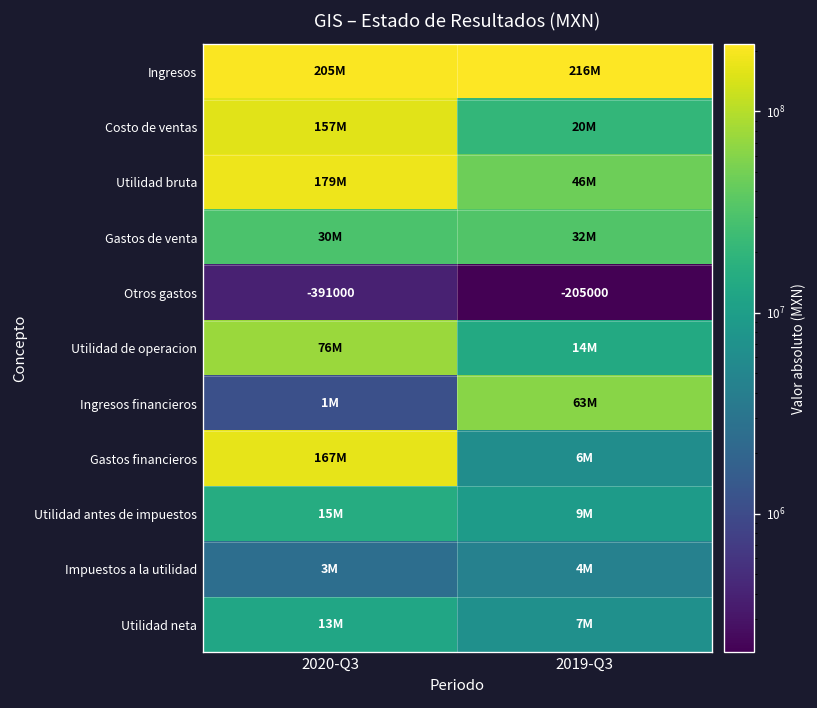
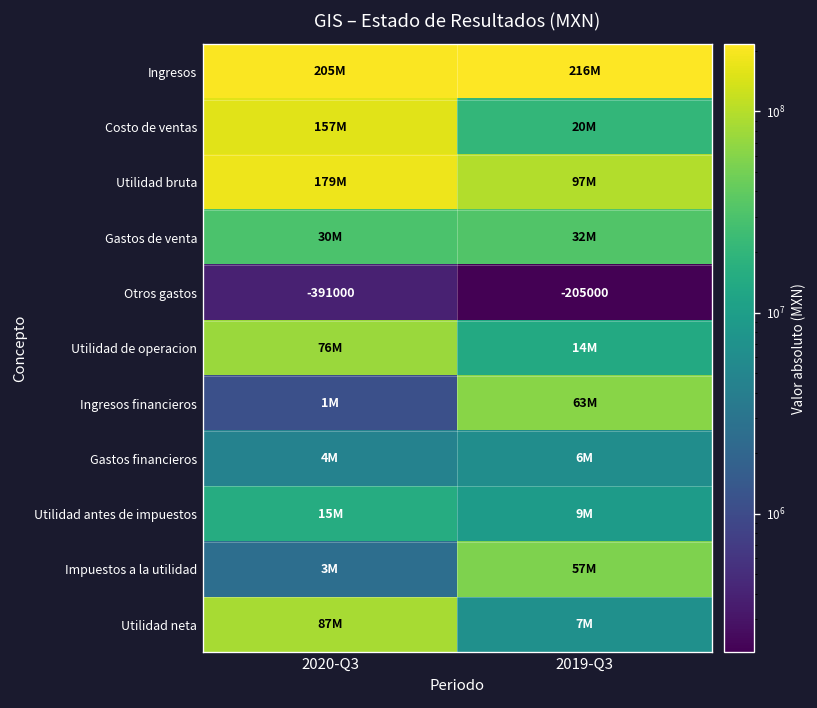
  {
    "Ingresos": {
      "2020-Q3": "205M",
      "2019-Q3": "216M"
    },
    "Costo de ventas": {
      "2020-Q3": "157M",
      "2019-Q3": "20M"
    },
    "Utilidad bruta": {
      "2020-Q3": "179M",
-     "2019-Q3": "46M"
+     "2019-Q3": "97M"
    },
    "Gastos de venta": {
      "2020-Q3": "30M",
      "2019-Q3": "32M"
    },
    "Otros gastos": {
      "2020-Q3": "-391000",
      "2019-Q3": "-205000"
    },
    "Utilidad de operacion": {
      "2020-Q3": "76M",
      "2019-Q3": "14M"
    },
    "Ingresos financieros": {
      "2020-Q3": "1M",
      "2019-Q3": "63M"
    },
    "Gastos financieros": {
-     "2020-Q3": "167M",
+     "2020-Q3": "4M",
      "2019-Q3": "6M"
    },
    "Utilidad antes de impuestos": {
      "2020-Q3": "15M",
      "2019-Q3": "9M"
    },
    "Impuestos a la utilidad": {
      "2020-Q3": "3M",
-     "2019-Q3": "4M"
+     "2019-Q3": "57M"
    },
    "Utilidad neta": {
-     "2020-Q3": "13M",
+     "2020-Q3": "87M",
      "2019-Q3": "7M"
    }
  }
